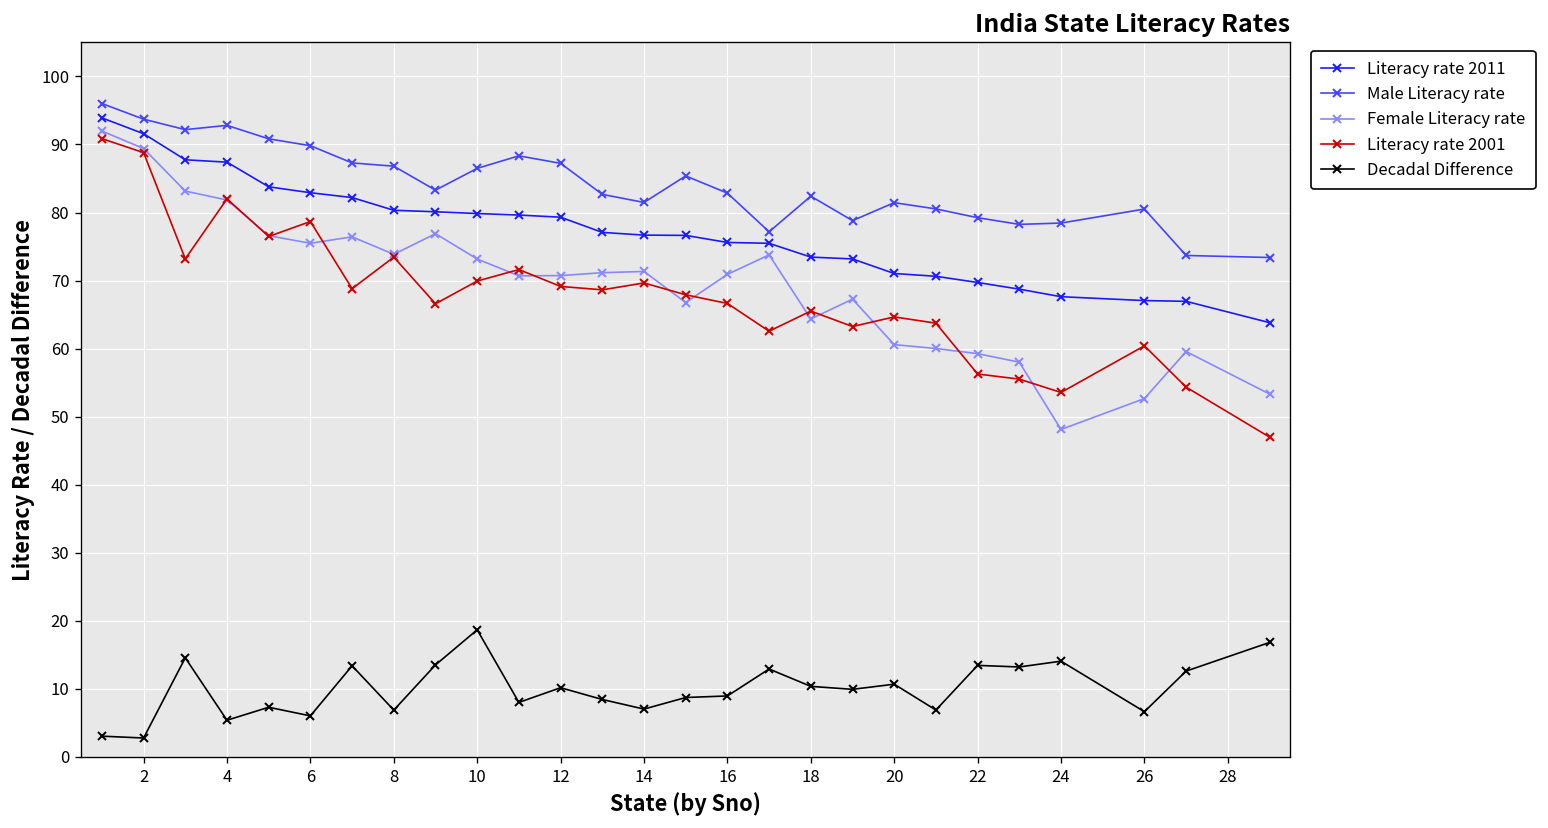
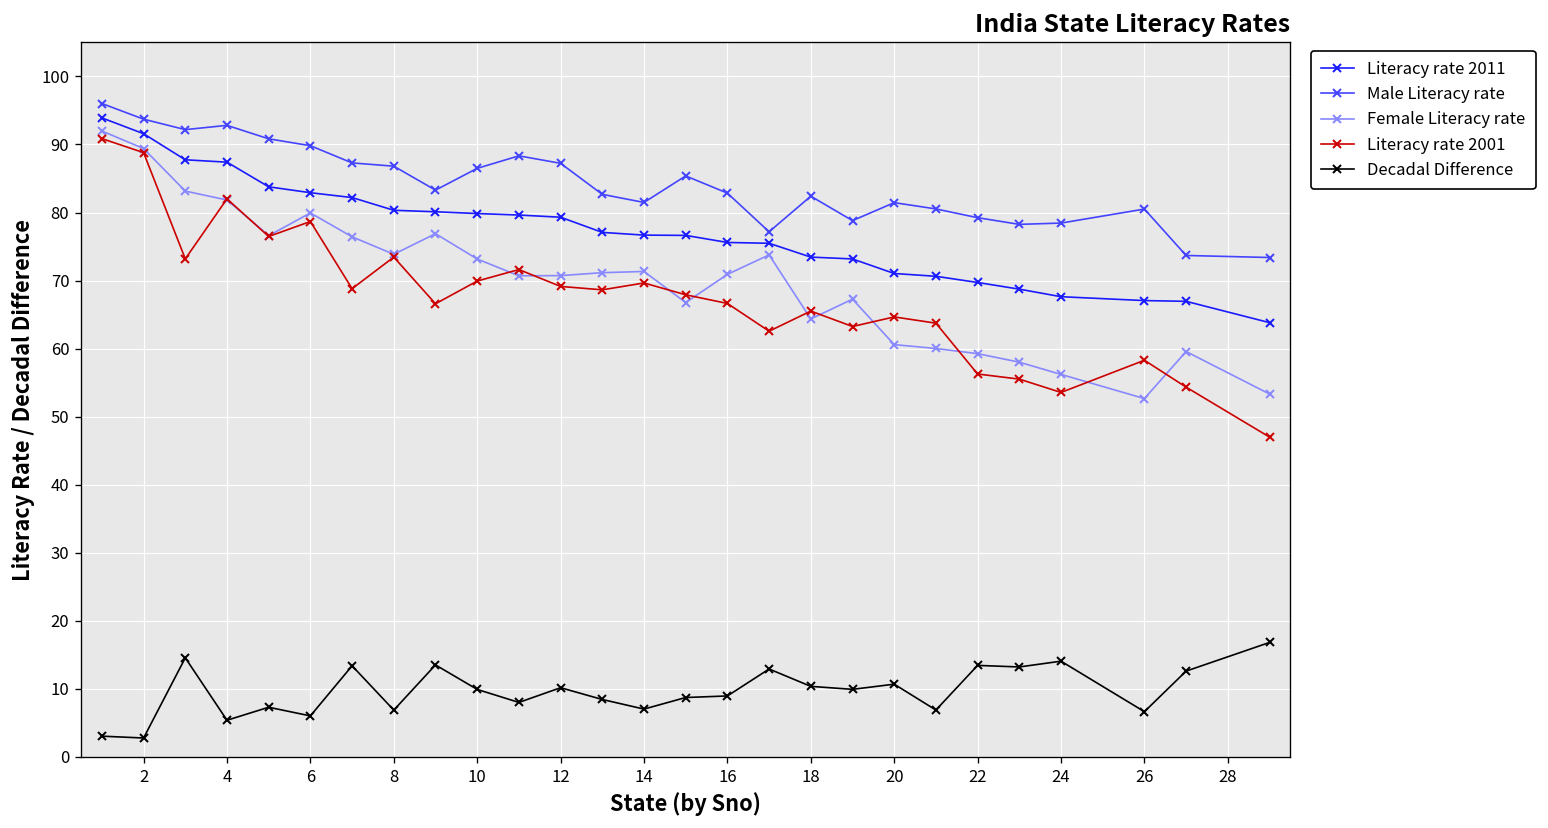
  {
    "Female Literacy rate": {
      "2": 89,
-     "6": 75,
+     "6": 80,
      "10": 73,
      "12": 71,
      "14": 71,
      "16": 71,
      "18": 64,
      "20": 61,
      "22": 59,
-     "24": 48,
+     "24": 56,
      "26": 53
    },
    "Literacy rate 2001": {
      "2": 89,
      "6": 79,
      "10": 70,
      "12": 69,
      "14": 70,
      "16": 67,
      "18": 66,
      "20": 65,
      "22": 56,
      "24": 54,
-     "26": 60
+     "26": 58
    },
    "Decadal Difference": {
      "2": 3,
      "4": 5,
      "6": 6,
      "8": 7,
-     "10": 19,
+     "10": 10,
      "12": 10,
      "14": 7,
      "16": 9,
      "18": 10,
      "20": 11,
      "22": 13,
      "24": 14,
      "26": 7
    }
  }
